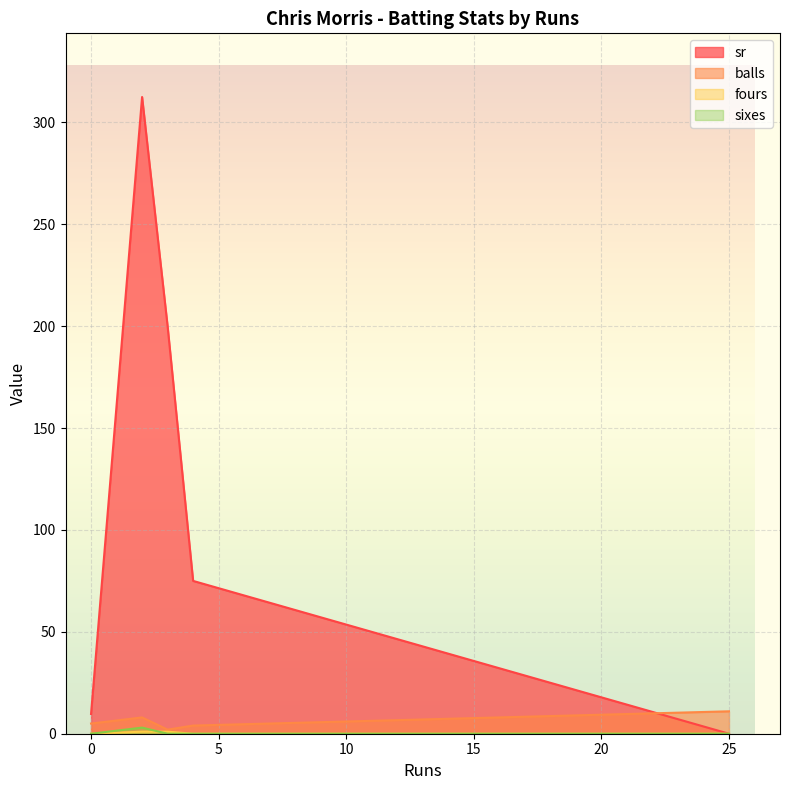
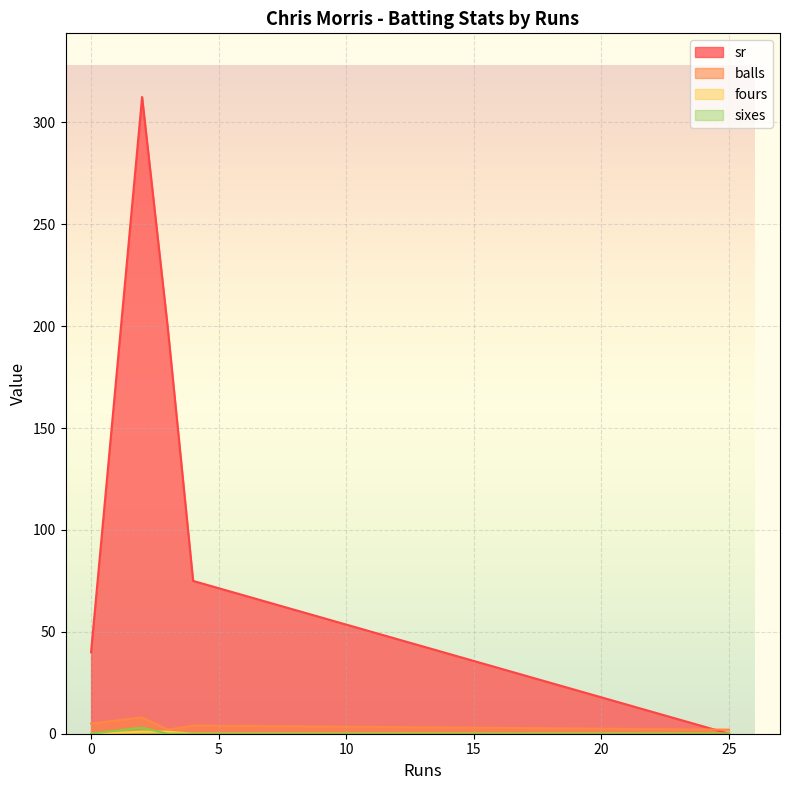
  {
    "sr": {
-     "0": 10
+     "0": 40
    },
    "balls": {
      "0": 5,
-     "25": 11
+     "25": 2
    }
  }
